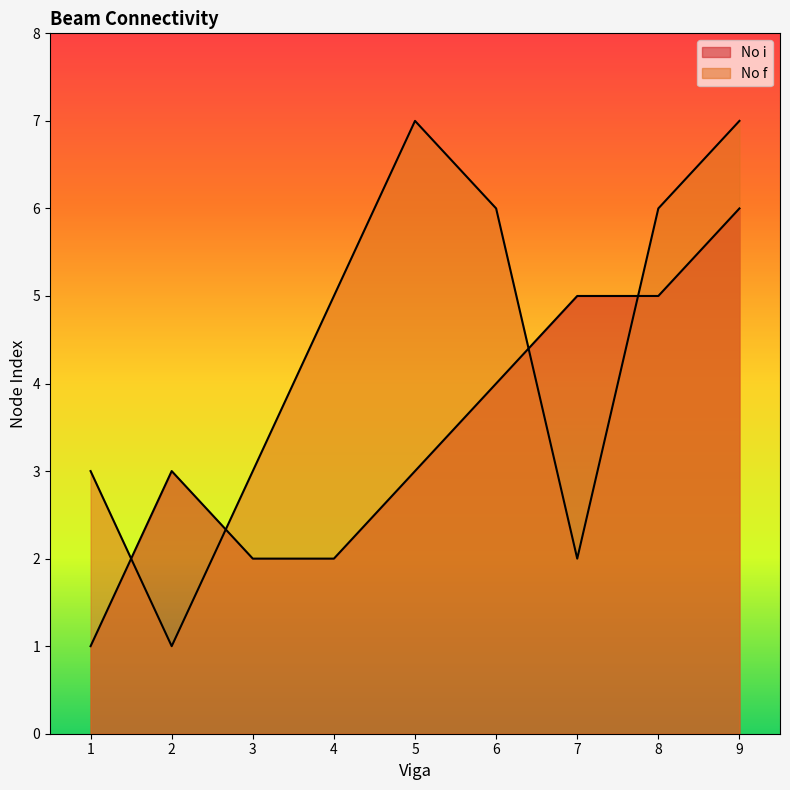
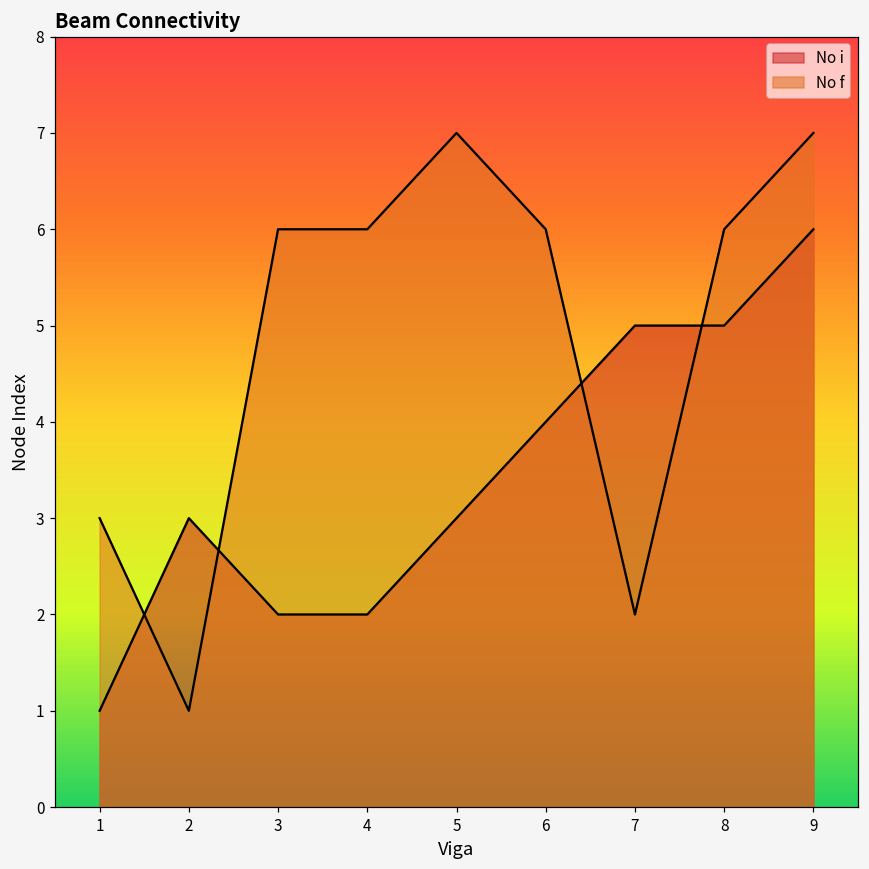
  {
    "No i": {
      "1": 1,
      "2": 3,
      "3": 2,
      "4": 2,
      "5": 3,
      "6": 4,
      "7": 5,
      "8": 5,
      "9": 6
    },
    "No f": {
      "1": 3,
      "2": 1,
-     "3": 3,
-     "4": 5,
+     "3": 6,
+     "4": 6,
      "5": 7,
      "6": 6,
      "7": 2,
      "8": 6,
      "9": 7
    }
  }
